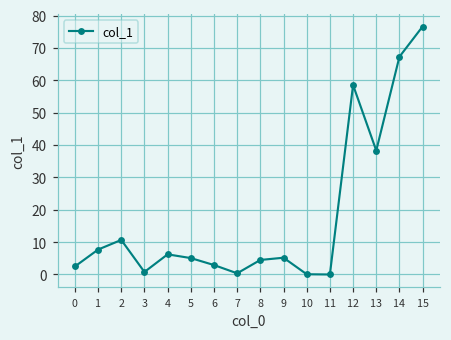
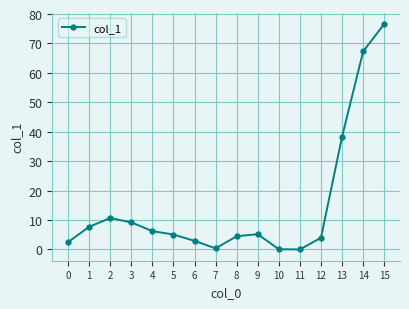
  {
    "0": 2,
    "1": 8,
    "2": 11,
-   "3": 1,
+   "3": 9,
    "4": 6,
    "5": 5,
    "6": 3,
    "7": 0,
    "8": 4,
    "9": 5,
    "10": 0,
    "11": 0,
-   "12": 59,
+   "12": 4,
    "13": 38,
    "14": 67,
    "15": 77
  }
